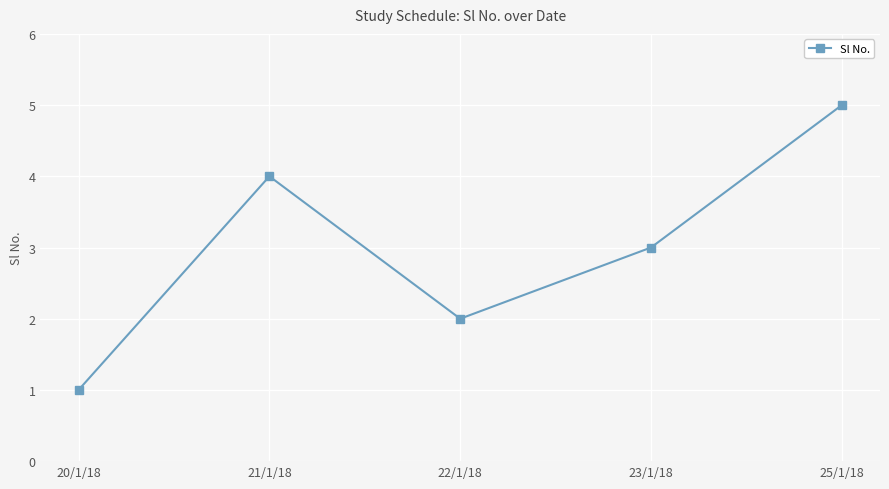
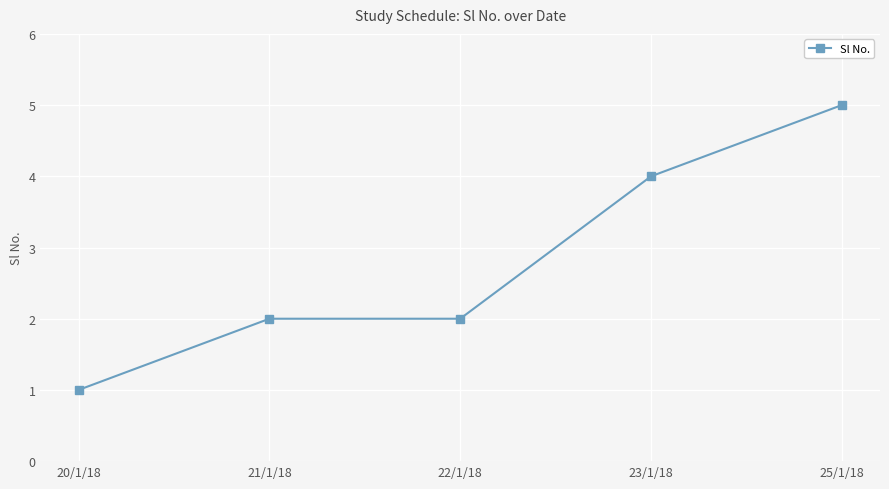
  {
    "20/1/18": 1,
-   "21/1/18": 4,
+   "21/1/18": 2,
    "22/1/18": 2,
-   "23/1/18": 3,
+   "23/1/18": 4,
    "25/1/18": 5
  }
